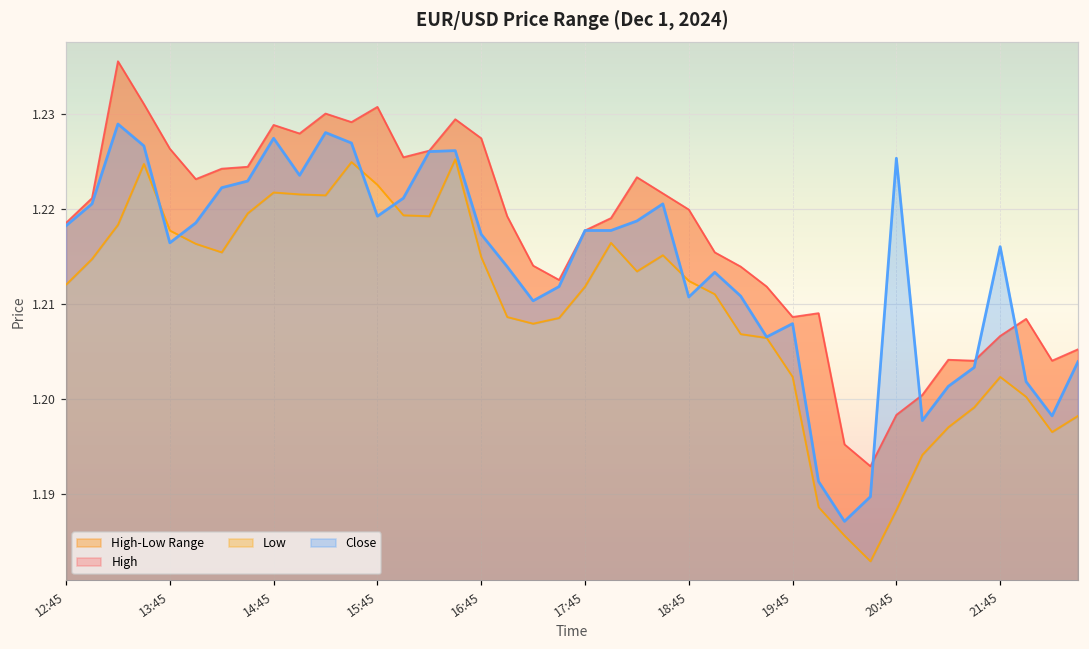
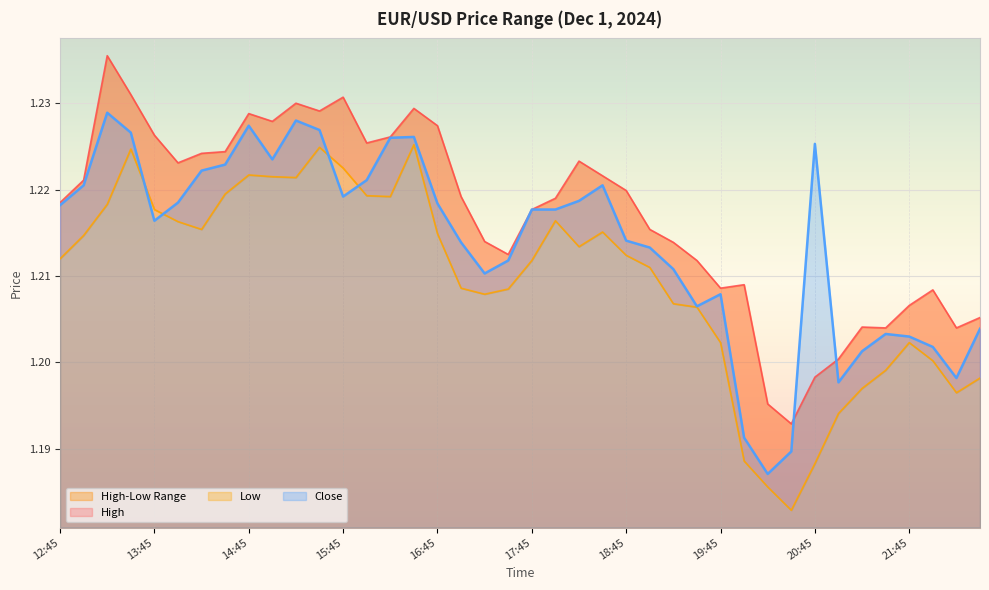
  {
    "Close": {
      "12:45": 1.218,
      "13:45": 1.216,
      "14:45": 1.227,
      "15:45": 1.219,
-     "16:45": 1.217,
-     "18:45": 1.211,
+     "16:45": 1.218,
+     "18:45": 1.214,
      "19:45": 1.208,
      "20:45": 1.225,
-     "21:45": 1.216
+     "21:45": 1.203
    }
  }
